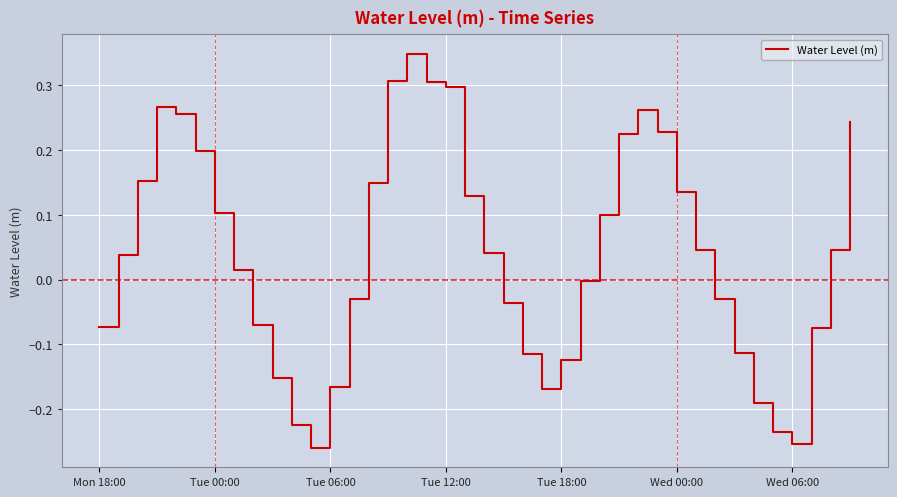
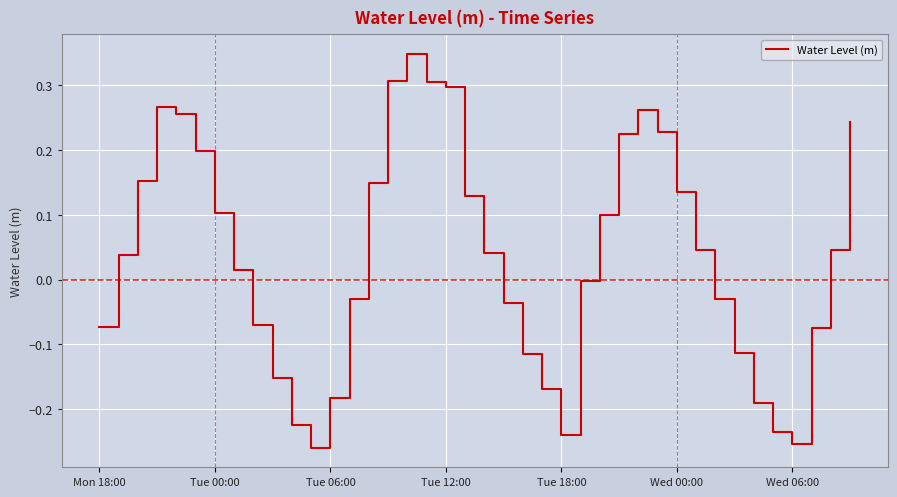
  {
    "Mon 18:00": -0.07,
    "Tue 00:00": 0.10,
-   "Tue 06:00": -0.17,
+   "Tue 06:00": -0.18,
    "Tue 12:00": 0.30,
-   "Tue 18:00": -0.12,
+   "Tue 18:00": -0.24,
    "Wed 00:00": 0.14,
    "Wed 06:00": -0.25
  }
